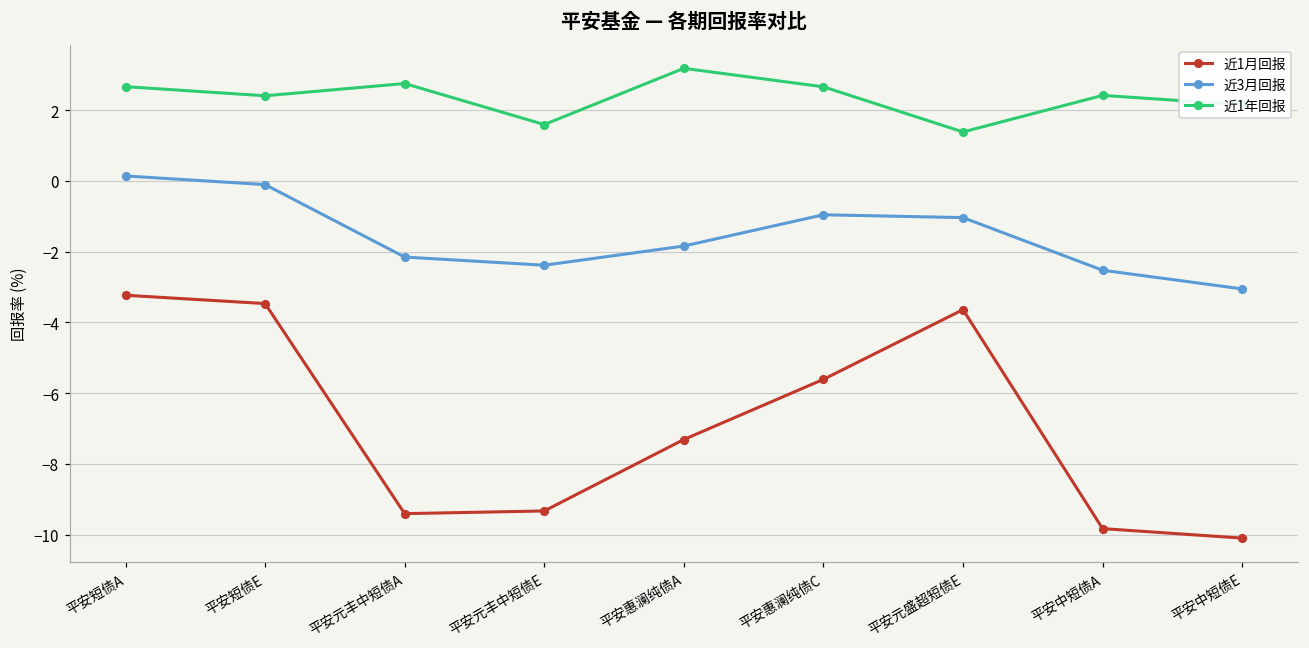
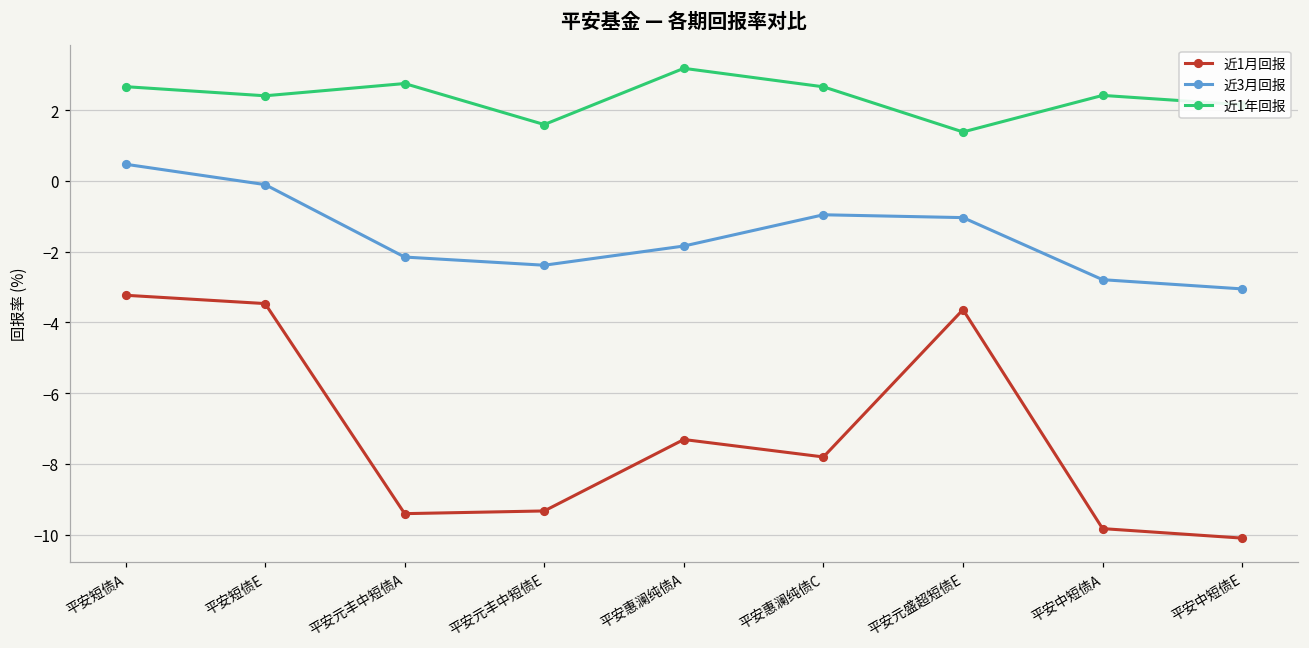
  {
    "近1月回报": {
      "平安短债A": -3.2,
      "平安短债E": -3.5,
      "平安元丰中短债A": -9.4,
      "平安元丰中短债E": -9.3,
      "平安惠澜纯债A": -7.3,
-     "平安惠澜纯债C": -5.6,
+     "平安惠澜纯债C": -7.8,
      "平安元盛超短债E": -3.6,
      "平安中短债A": -9.8,
      "平安中短债E": -10.1
    },
    "近3月回报": {
-     "平安短债A": 0.1,
+     "平安短债A": 0.5,
      "平安短债E": -0.1,
      "平安元丰中短债A": -2.2,
      "平安元丰中短债E": -2.4,
      "平安惠澜纯债A": -1.8,
      "平安惠澜纯债C": -1.0,
      "平安元盛超短债E": -1.0,
-     "平安中短债A": -2.5,
+     "平安中短债A": -2.8,
      "平安中短债E": -3.1
    },
    "近1年回报": {
      "平安短债A": 2.7,
      "平安短债E": 2.4,
      "平安元丰中短债A": 2.8,
      "平安元丰中短债E": 1.6,
      "平安惠澜纯债A": 3.2,
      "平安惠澜纯债C": 2.7,
      "平安元盛超短债E": 1.4,
      "平安中短债A": 2.4
    }
  }
